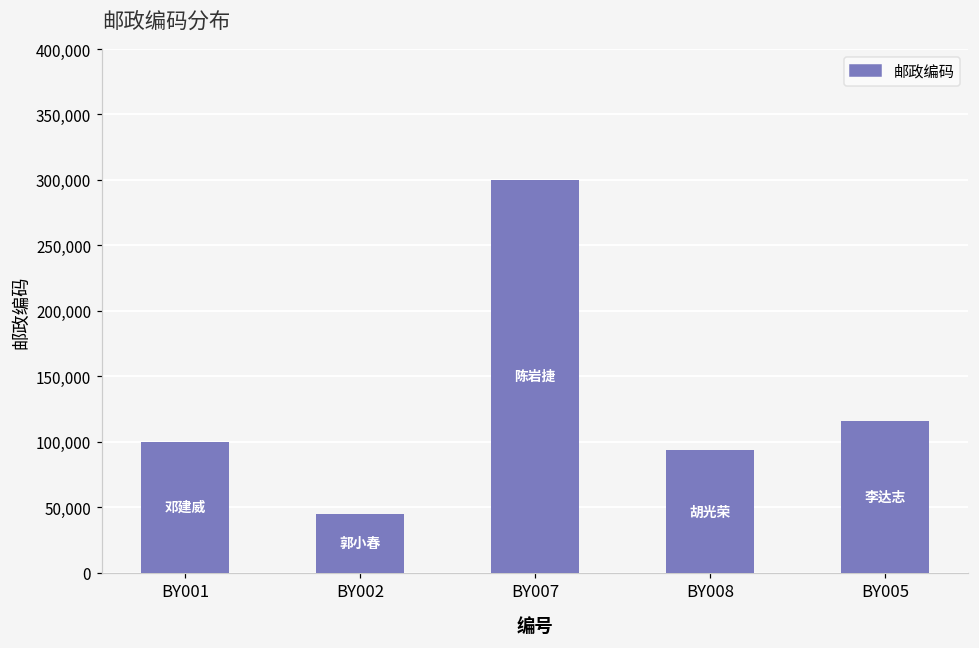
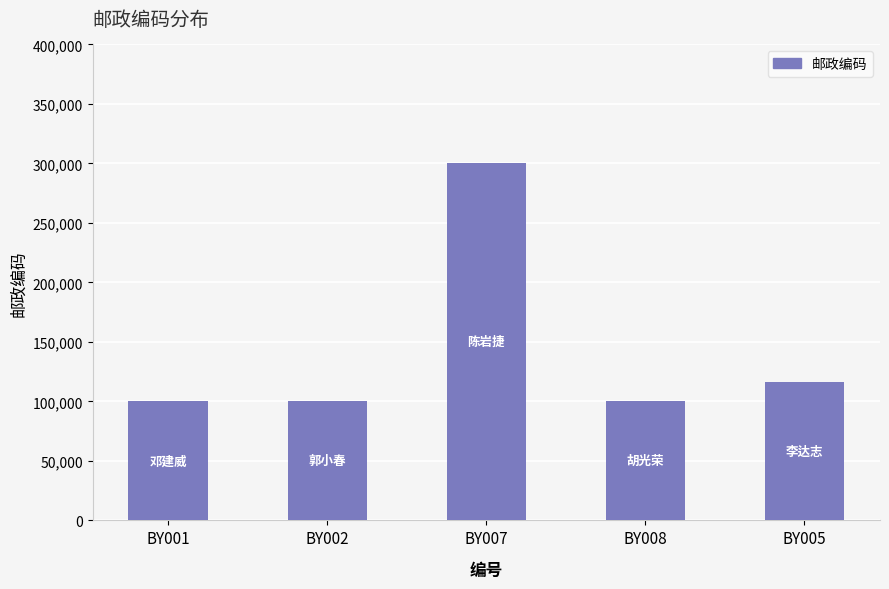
  {
    "BY001": "100,000",
-   "BY002": "45,000",
+   "BY002": "100,000",
    "BY007": "300,000",
-   "BY008": "93,000",
+   "BY008": "100,000",
    "BY005": "116,000"
  }
